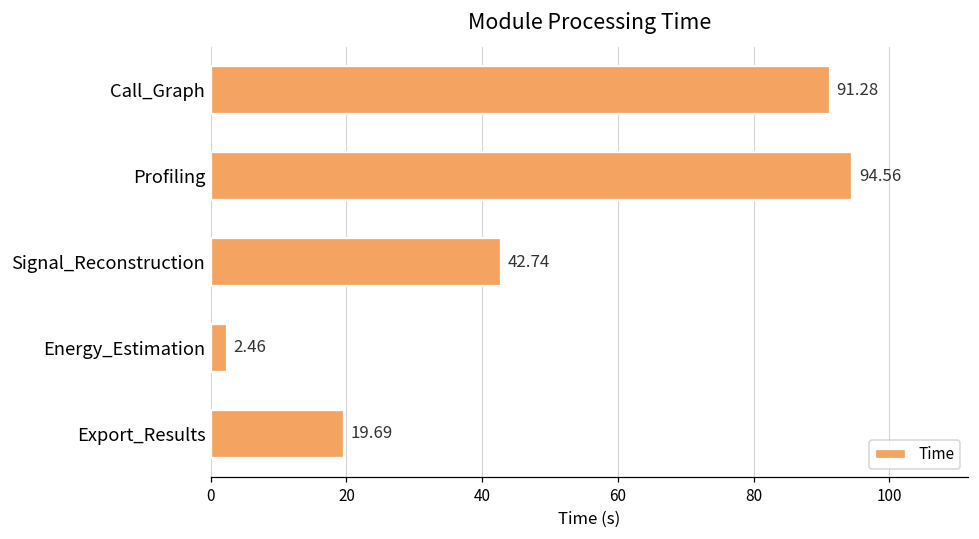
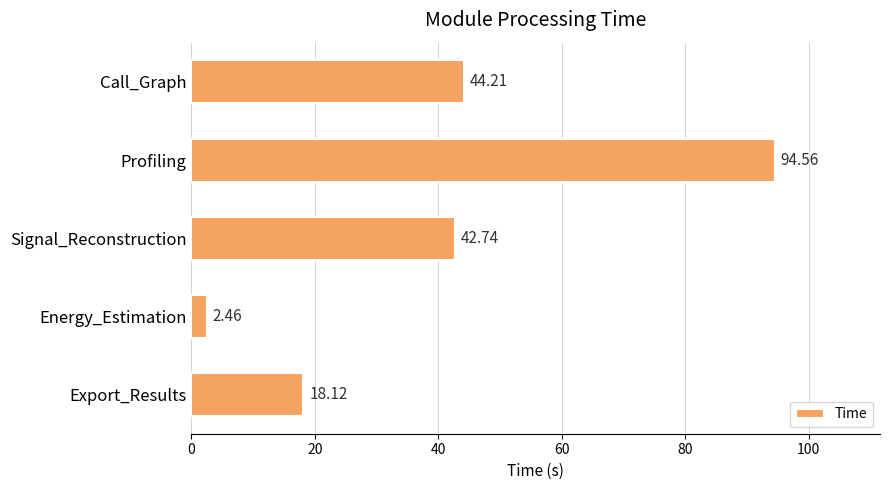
  {
-   "Call_Graph": 91.28,
+   "Call_Graph": 44.21,
    "Profiling": 94.56,
    "Signal_Reconstruction": 42.74,
    "Energy_Estimation": 2.46,
-   "Export_Results": 19.69
+   "Export_Results": 18.12
  }
